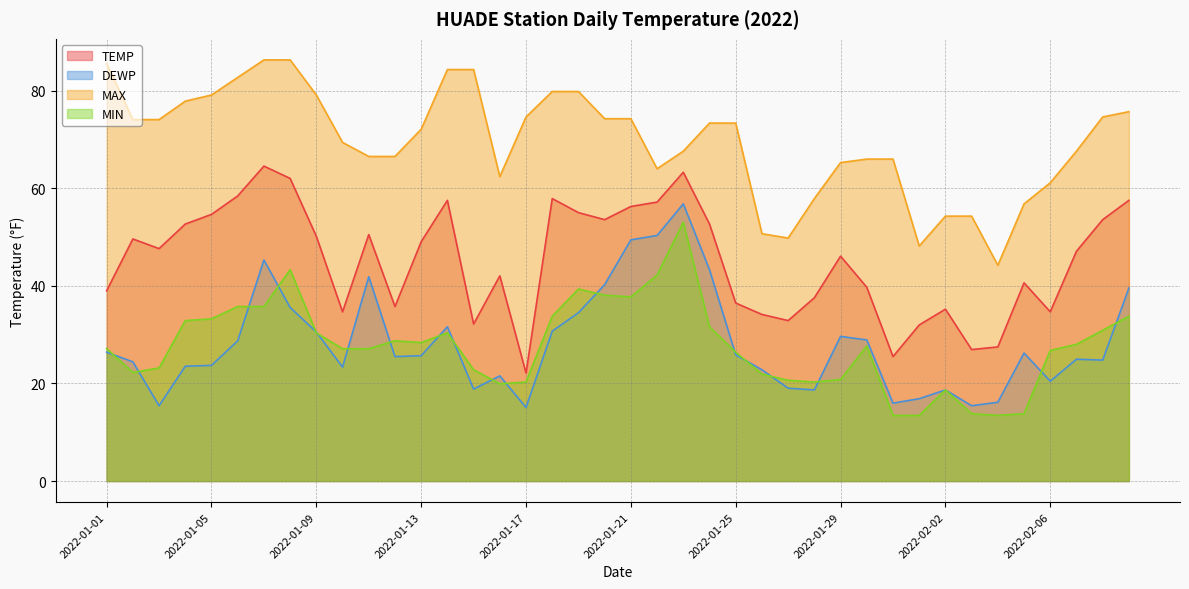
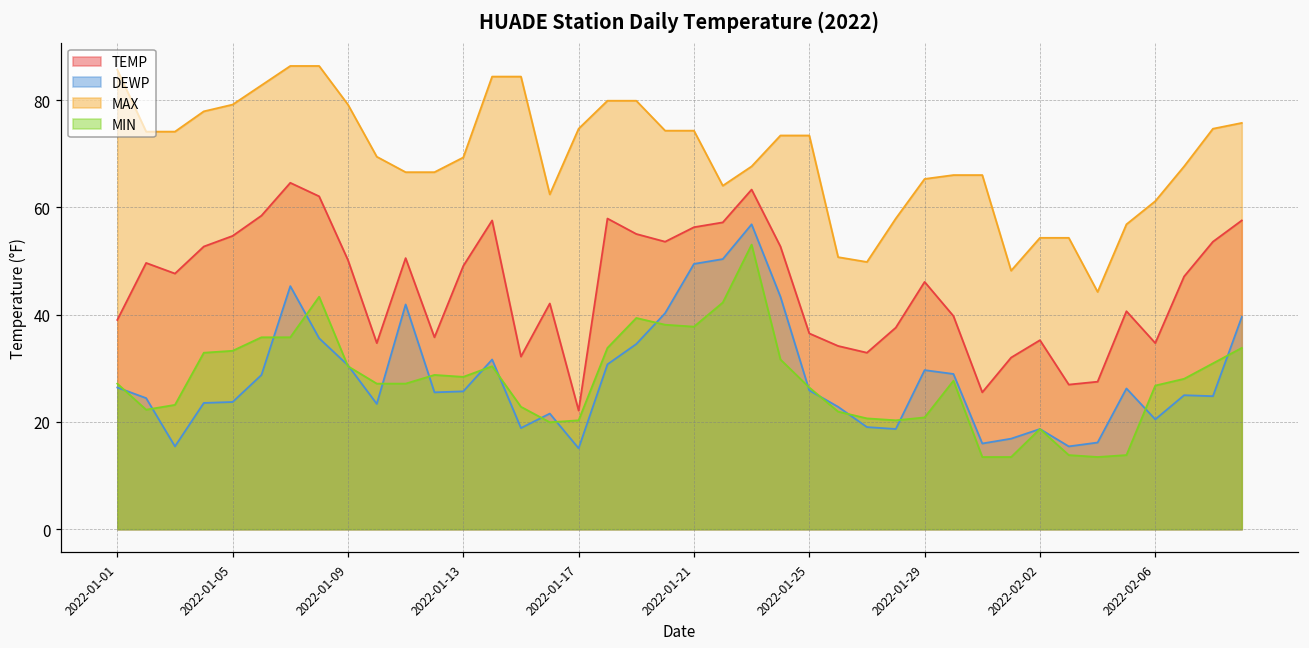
  {
    "TEMP": {
      "2022-01-01": 39,
      "2022-01-05": 55,
      "2022-01-09": 50,
      "2022-01-13": 49,
      "2022-01-17": 22,
      "2022-01-21": 56,
      "2022-01-25": 37,
      "2022-01-29": 46,
      "2022-02-02": 35,
      "2022-02-06": 35
    },
    "DEWP": {
      "2022-01-01": 26,
      "2022-01-05": 24,
      "2022-01-13": 26,
      "2022-01-17": 15,
      "2022-01-21": 49,
      "2022-01-25": 26,
      "2022-01-29": 30,
      "2022-02-06": 20
    },
    "MAX": {
      "2022-01-05": 79,
      "2022-01-09": 79,
-     "2022-01-13": 72,
+     "2022-01-13": 69,
      "2022-01-17": 75,
      "2022-01-21": 74,
      "2022-01-25": 73,
      "2022-01-29": 65,
      "2022-02-02": 54,
      "2022-02-06": 61
    },
    "MIN": {
      "2022-01-01": 27,
      "2022-01-05": 33,
      "2022-01-13": 28,
      "2022-01-17": 20,
      "2022-01-21": 38,
      "2022-01-25": 26,
      "2022-01-29": 21,
      "2022-02-06": 27
    }
  }
